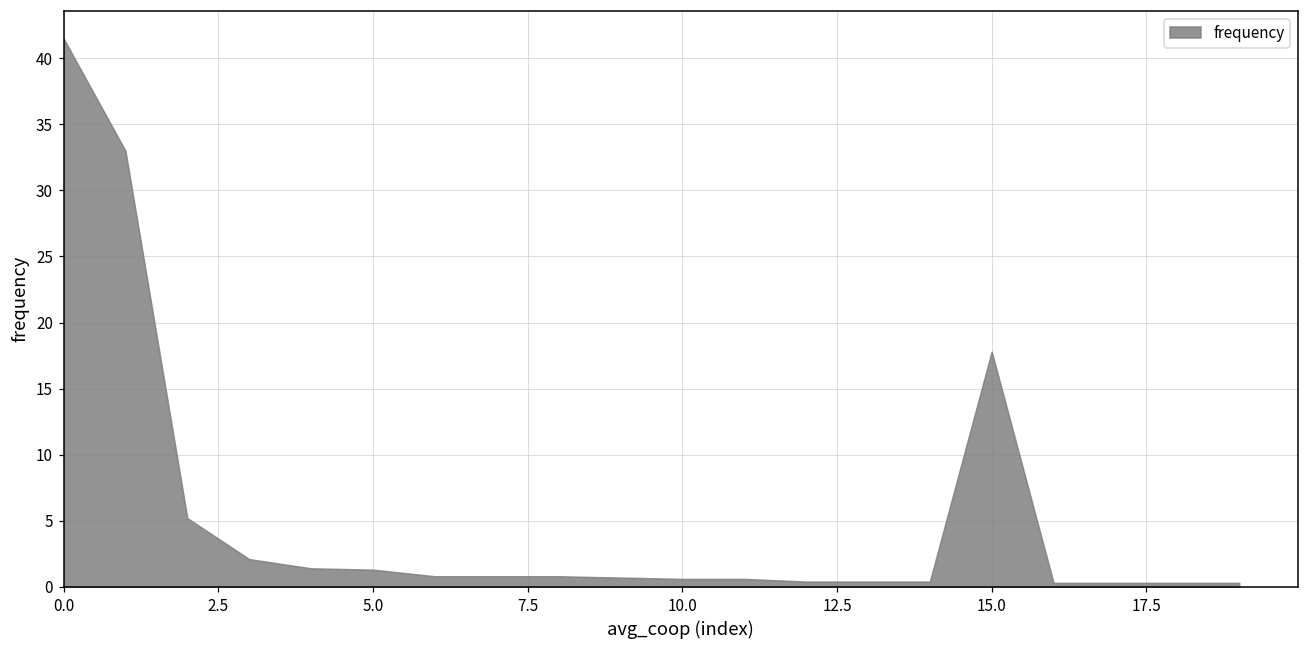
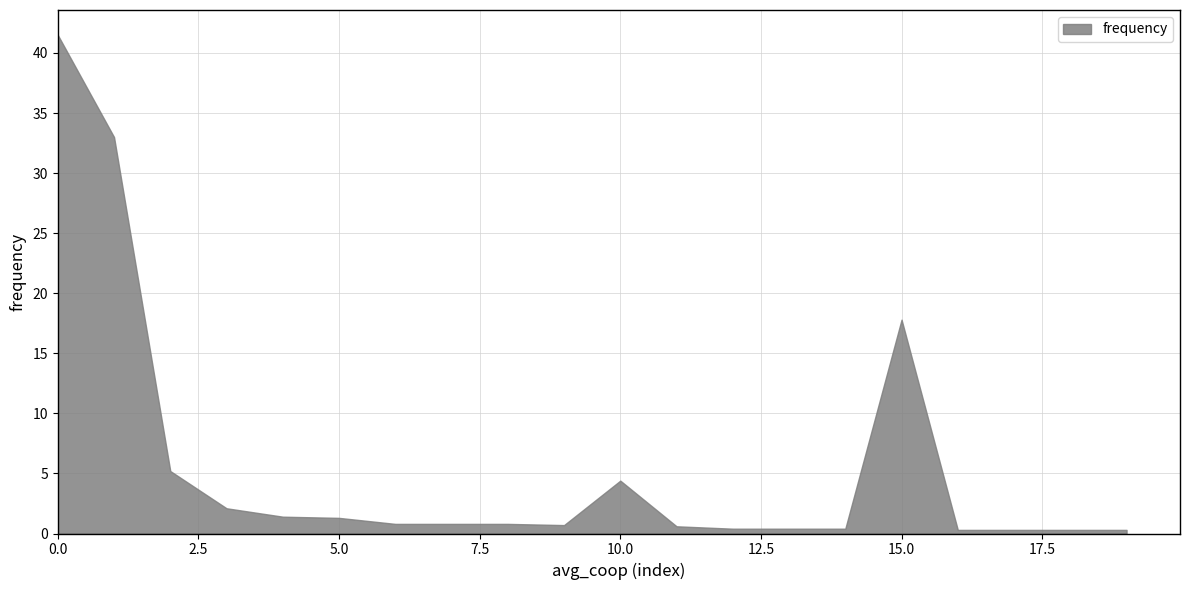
  {
    "0.0": 41.5,
    "5.0": 1.3,
-   "10.0": 0.6,
+   "10.0": 4.4,
    "15.0": 17.8
  }
